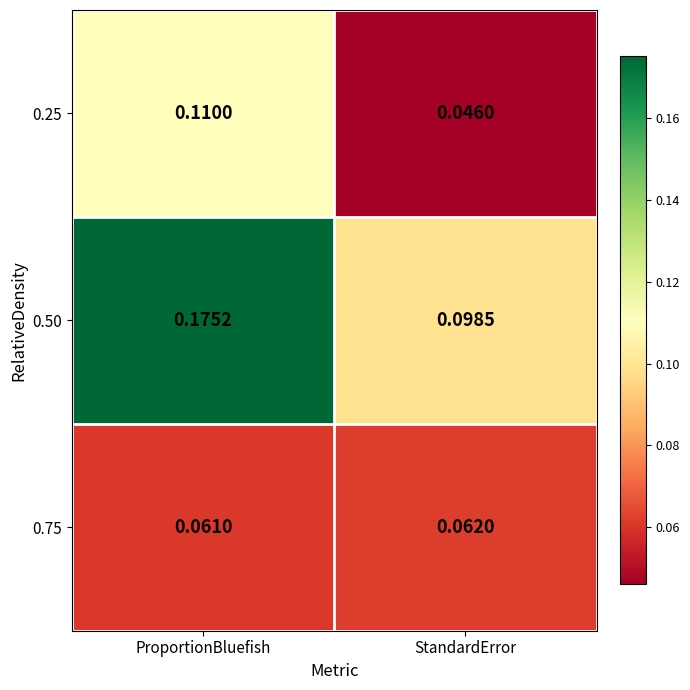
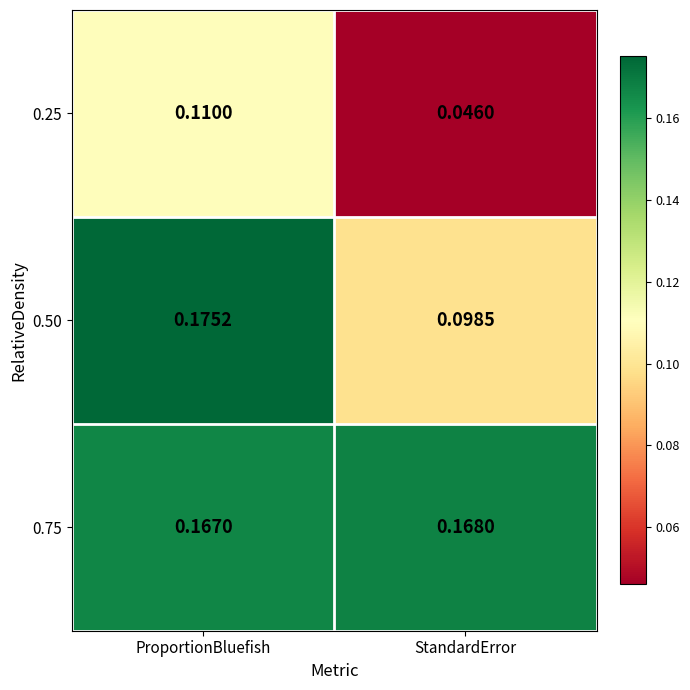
  {
    "0.25": {
      "ProportionBluefish": 0.1100,
      "StandardError": 0.0460
    },
    "0.50": {
      "ProportionBluefish": 0.1752,
      "StandardError": 0.0985
    },
    "0.75": {
-     "ProportionBluefish": 0.0610,
-     "StandardError": 0.0620
+     "ProportionBluefish": 0.1670,
+     "StandardError": 0.1680
    }
  }
